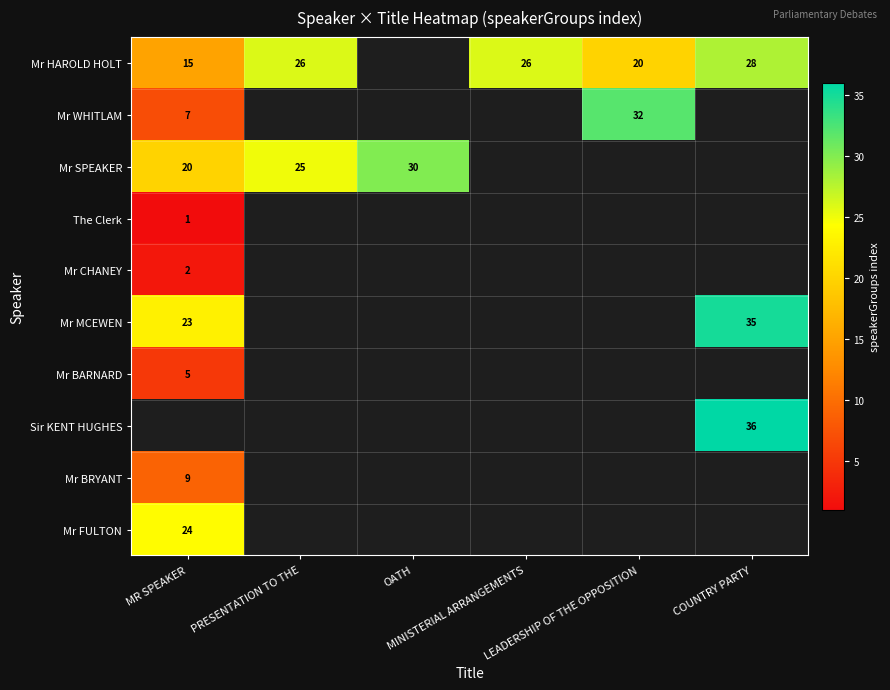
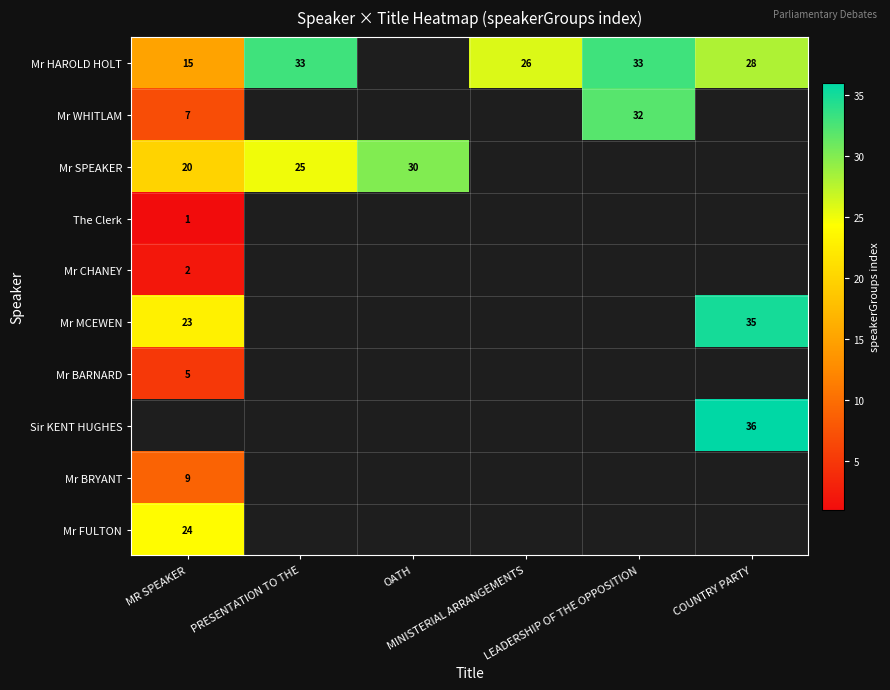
  {
    "Mr HAROLD HOLT": {
      "MR SPEAKER": 15,
-     "PRESENTATION TO THE": 26,
+     "PRESENTATION TO THE": 33,
      "MINISTERIAL ARRANGEMENTS": 26,
-     "LEADERSHIP OF THE OPPOSITION": 20,
+     "LEADERSHIP OF THE OPPOSITION": 33,
      "COUNTRY PARTY": 28
    },
    "Mr WHITLAM": {
      "MR SPEAKER": 7,
      "LEADERSHIP OF THE OPPOSITION": 32
    },
    "Mr SPEAKER": {
      "MR SPEAKER": 20,
      "PRESENTATION TO THE": 25,
      "OATH": 30
    },
    "The Clerk": {
      "MR SPEAKER": 1
    },
    "Mr CHANEY": {
      "MR SPEAKER": 2
    },
    "Mr MCEWEN": {
      "MR SPEAKER": 23,
      "COUNTRY PARTY": 35
    },
    "Mr BARNARD": {
      "MR SPEAKER": 5
    },
    "Sir KENT HUGHES": {
      "COUNTRY PARTY": 36
    },
    "Mr BRYANT": {
      "MR SPEAKER": 9
    },
    "Mr FULTON": {
      "MR SPEAKER": 24
    }
  }
